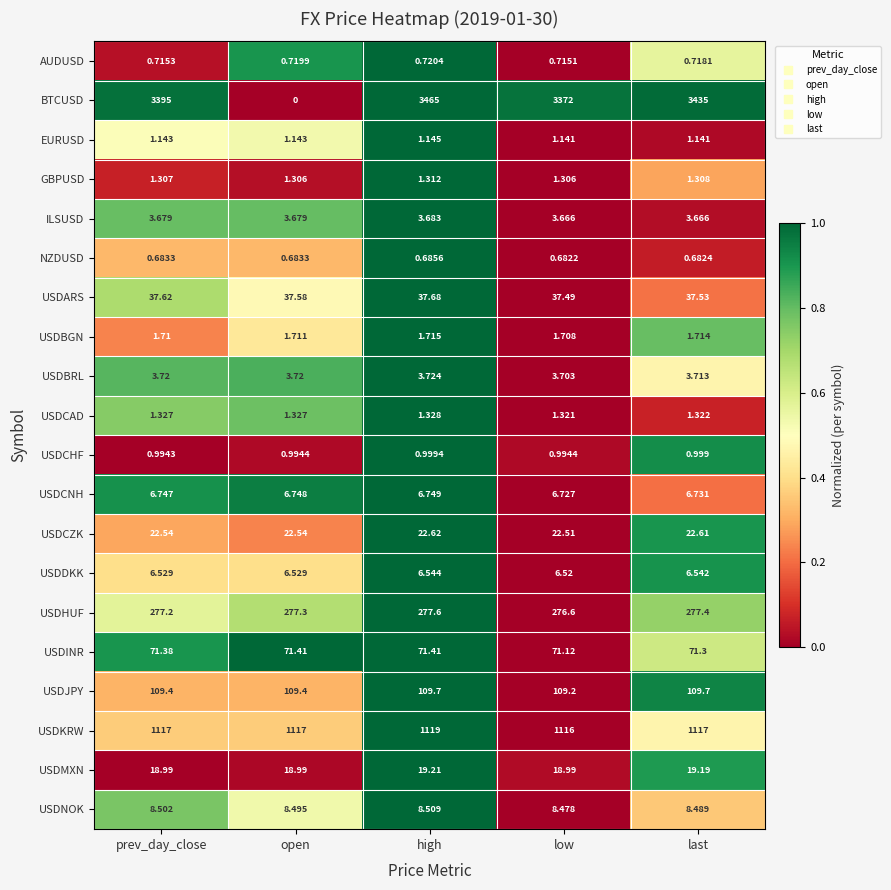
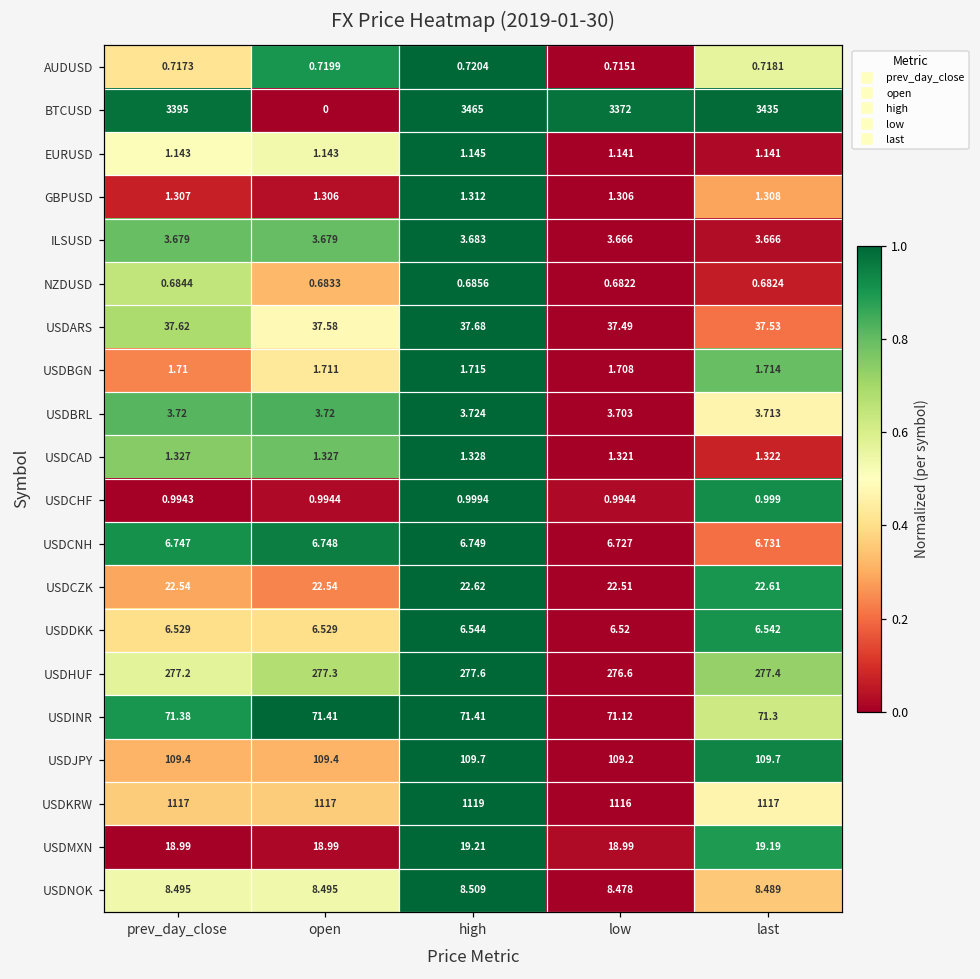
  {
    "AUDUSD": {
-     "prev_day_close": 0.7153,
+     "prev_day_close": 0.7173,
      "open": 0.7199,
      "high": 0.7204,
      "low": 0.7151,
      "last": 0.7181
    },
    "BTCUSD": {
      "prev_day_close": 3395,
      "open": 0,
      "high": 3465,
      "low": 3372,
      "last": 3435
    },
    "EURUSD": {
      "prev_day_close": 1.143,
      "open": 1.143,
      "high": 1.145,
      "low": 1.141,
      "last": 1.141
    },
    "GBPUSD": {
      "prev_day_close": 1.307,
      "open": 1.306,
      "high": 1.312,
      "low": 1.306,
      "last": 1.308
    },
    "ILSUSD": {
      "prev_day_close": 3.679,
      "open": 3.679,
      "high": 3.683,
      "low": 3.666,
      "last": 3.666
    },
    "NZDUSD": {
-     "prev_day_close": 0.6833,
+     "prev_day_close": 0.6844,
      "open": 0.6833,
      "high": 0.6856,
      "low": 0.6822,
      "last": 0.6824
    },
    "USDARS": {
      "prev_day_close": 37.62,
      "open": 37.58,
      "high": 37.68,
      "low": 37.49,
      "last": 37.53
    },
    "USDBGN": {
      "prev_day_close": 1.71,
      "open": 1.711,
      "high": 1.715,
      "low": 1.708,
      "last": 1.714
    },
    "USDBRL": {
      "prev_day_close": 3.72,
      "open": 3.72,
      "high": 3.724,
      "low": 3.703,
      "last": 3.713
    },
    "USDCAD": {
      "prev_day_close": 1.327,
      "open": 1.327,
      "high": 1.328,
      "low": 1.321,
      "last": 1.322
    },
    "USDCHF": {
      "prev_day_close": 0.9943,
      "open": 0.9944,
      "high": 0.9994,
      "low": 0.9944,
      "last": 0.999
    },
    "USDCNH": {
      "prev_day_close": 6.747,
      "open": 6.748,
      "high": 6.749,
      "low": 6.727,
      "last": 6.731
    },
    "USDCZK": {
      "prev_day_close": 22.54,
      "open": 22.54,
      "high": 22.62,
      "low": 22.51,
      "last": 22.61
    },
    "USDDKK": {
      "prev_day_close": 6.529,
      "open": 6.529,
      "high": 6.544,
      "low": 6.52,
      "last": 6.542
    },
    "USDHUF": {
      "prev_day_close": 277.2,
      "open": 277.3,
      "high": 277.6,
      "low": 276.6,
      "last": 277.4
    },
    "USDINR": {
      "prev_day_close": 71.38,
      "open": 71.41,
      "high": 71.41,
      "low": 71.12,
      "last": 71.3
    },
    "USDJPY": {
      "prev_day_close": 109.4,
      "open": 109.4,
      "high": 109.7,
      "low": 109.2,
      "last": 109.7
    },
    "USDKRW": {
      "prev_day_close": 1117,
      "open": 1117,
      "high": 1119,
      "low": 1116,
      "last": 1117
    },
    "USDMXN": {
      "prev_day_close": 18.99,
      "open": 18.99,
      "high": 19.21,
      "low": 18.99,
      "last": 19.19
    },
    "USDNOK": {
-     "prev_day_close": 8.502,
+     "prev_day_close": 8.495,
      "open": 8.495,
      "high": 8.509,
      "low": 8.478,
      "last": 8.489
    }
  }
